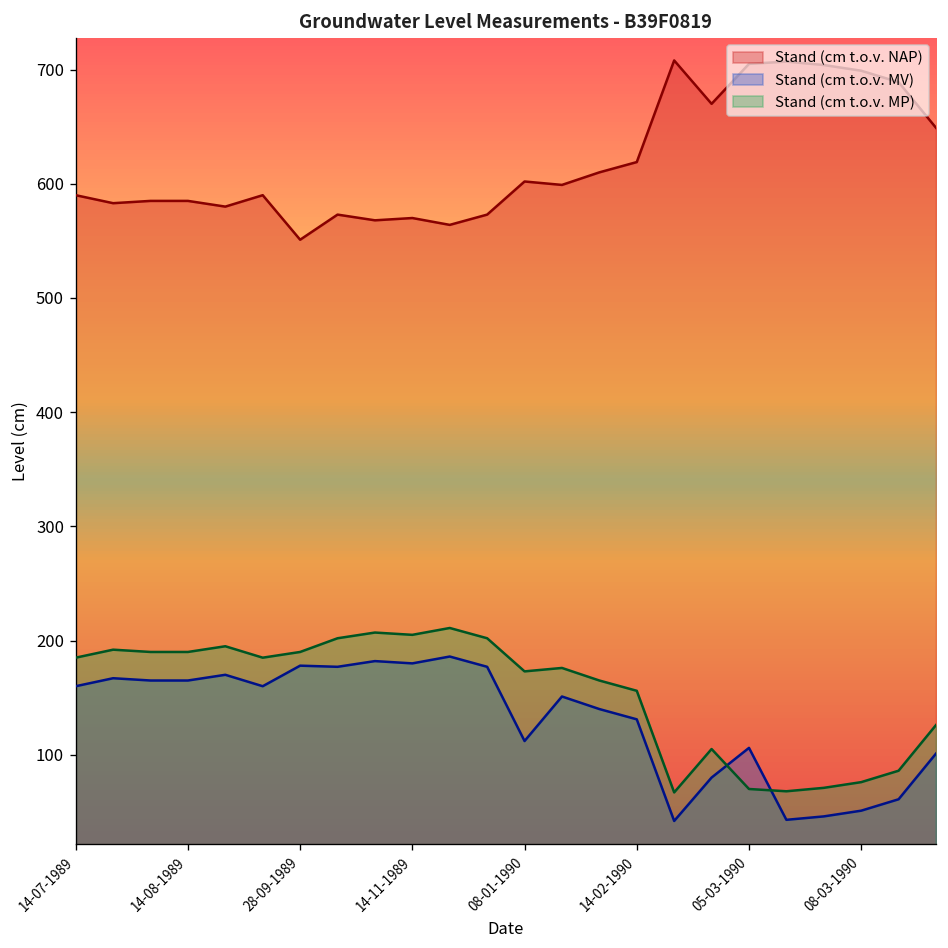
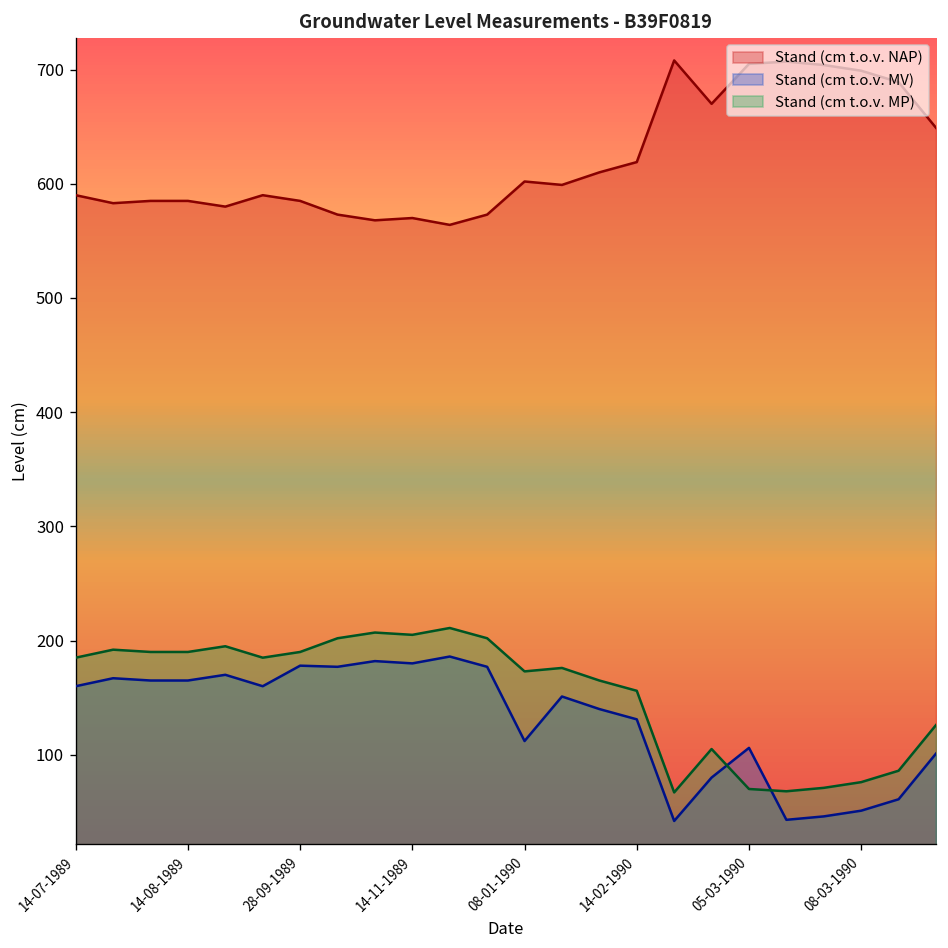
  {
    "Stand (cm t.o.v. NAP)": {
      "14-07-1989": 590,
      "14-08-1989": 590,
-     "28-09-1989": 550,
+     "28-09-1989": 590,
      "14-11-1989": 570,
      "08-01-1990": 600,
      "14-02-1990": 620
    },
    "Stand (cm t.o.v. MV)": {
      "14-07-1989": 160,
      "14-08-1989": 170,
      "28-09-1989": 180,
      "14-11-1989": 180,
      "08-01-1990": 110,
      "14-02-1990": 130,
      "05-03-1990": 110,
      "08-03-1990": 50
    },
    "Stand (cm t.o.v. MP)": {
      "14-07-1989": 190,
      "14-08-1989": 190,
      "28-09-1989": 190,
      "14-11-1989": 210,
      "08-01-1990": 170,
      "14-02-1990": 160,
      "05-03-1990": 70,
      "08-03-1990": 80
    }
  }
